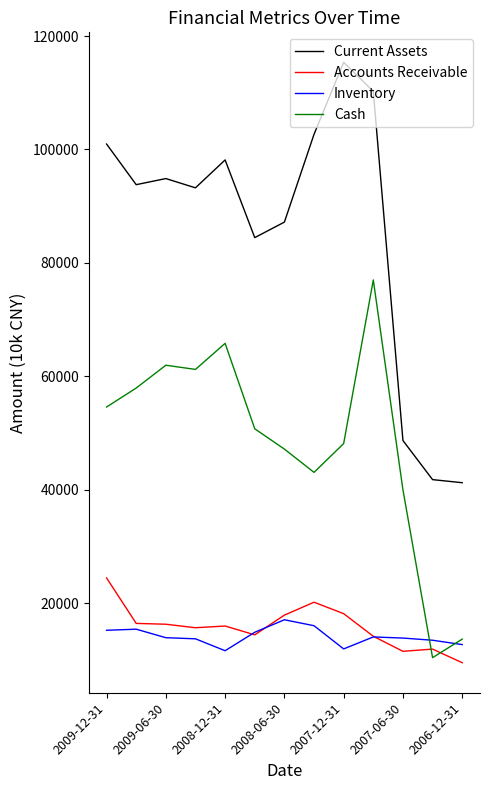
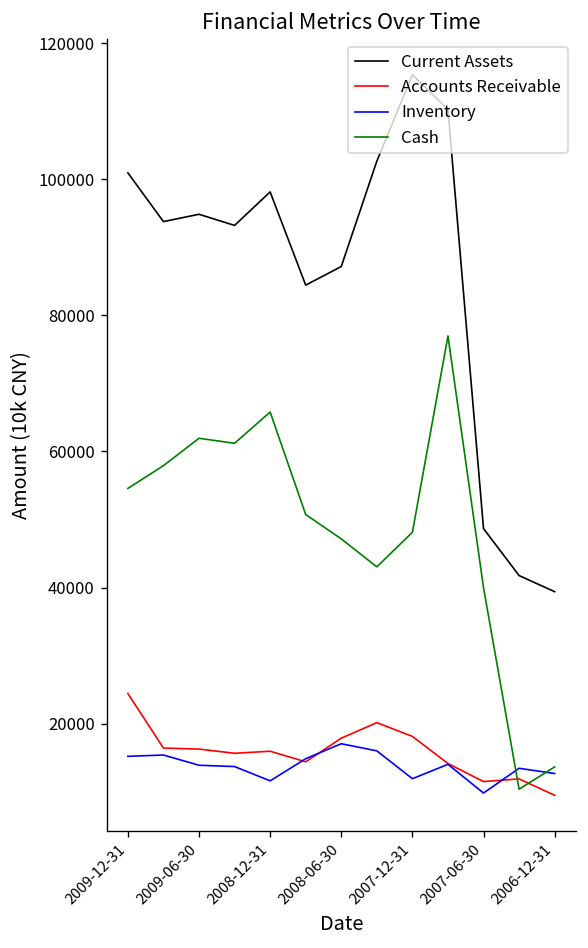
  {
    "Current Assets": {
      "2009-12-31": 101000,
      "2009-06-30": 95000,
      "2008-12-31": 98000,
      "2008-06-30": 87000,
      "2007-06-30": 49000,
-     "2006-12-31": 41000
+     "2006-12-31": 39000
    },
    "Accounts Receivable": {
      "2009-12-31": 24000,
      "2009-06-30": 16000,
      "2008-12-31": 16000,
      "2008-06-30": 18000,
      "2007-12-31": 18000,
      "2007-06-30": 11000,
      "2006-12-31": 9000
    },
    "Inventory": {
      "2009-12-31": 15000,
      "2009-06-30": 14000,
      "2008-12-31": 12000,
      "2008-06-30": 17000,
      "2007-12-31": 12000,
-     "2007-06-30": 14000,
+     "2007-06-30": 10000,
      "2006-12-31": 13000
    },
    "Cash": {
      "2009-12-31": 55000,
      "2009-06-30": 62000,
      "2008-12-31": 66000,
      "2008-06-30": 47000,
      "2007-12-31": 48000,
      "2007-06-30": 40000,
      "2006-12-31": 14000
    }
  }
